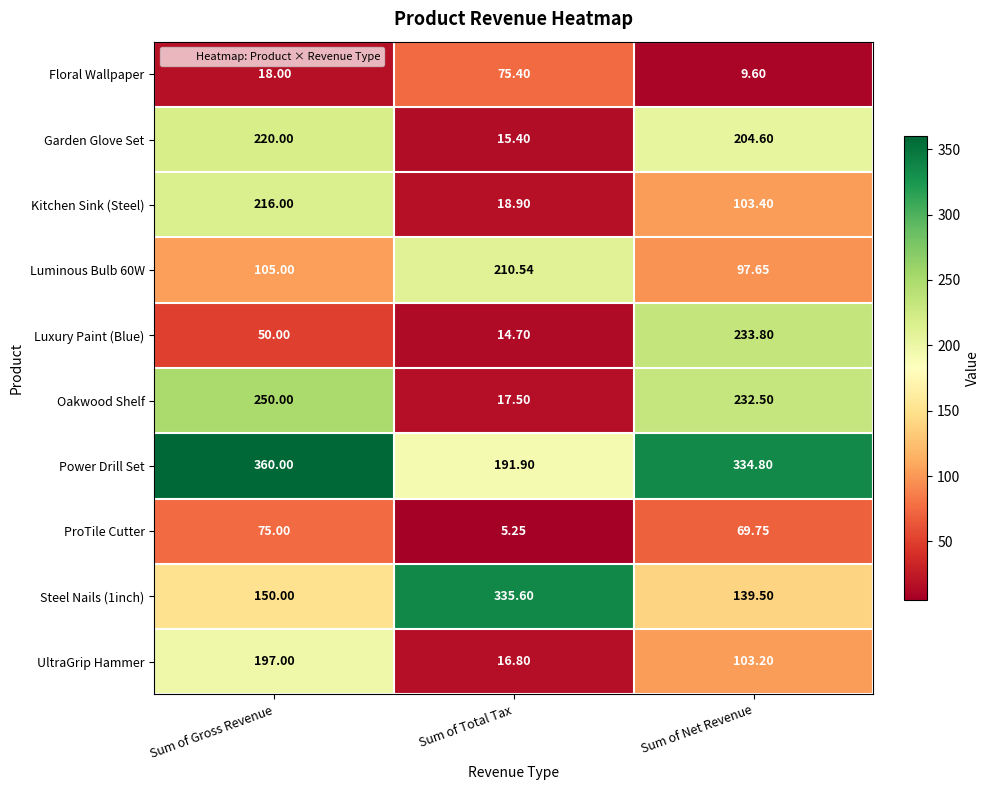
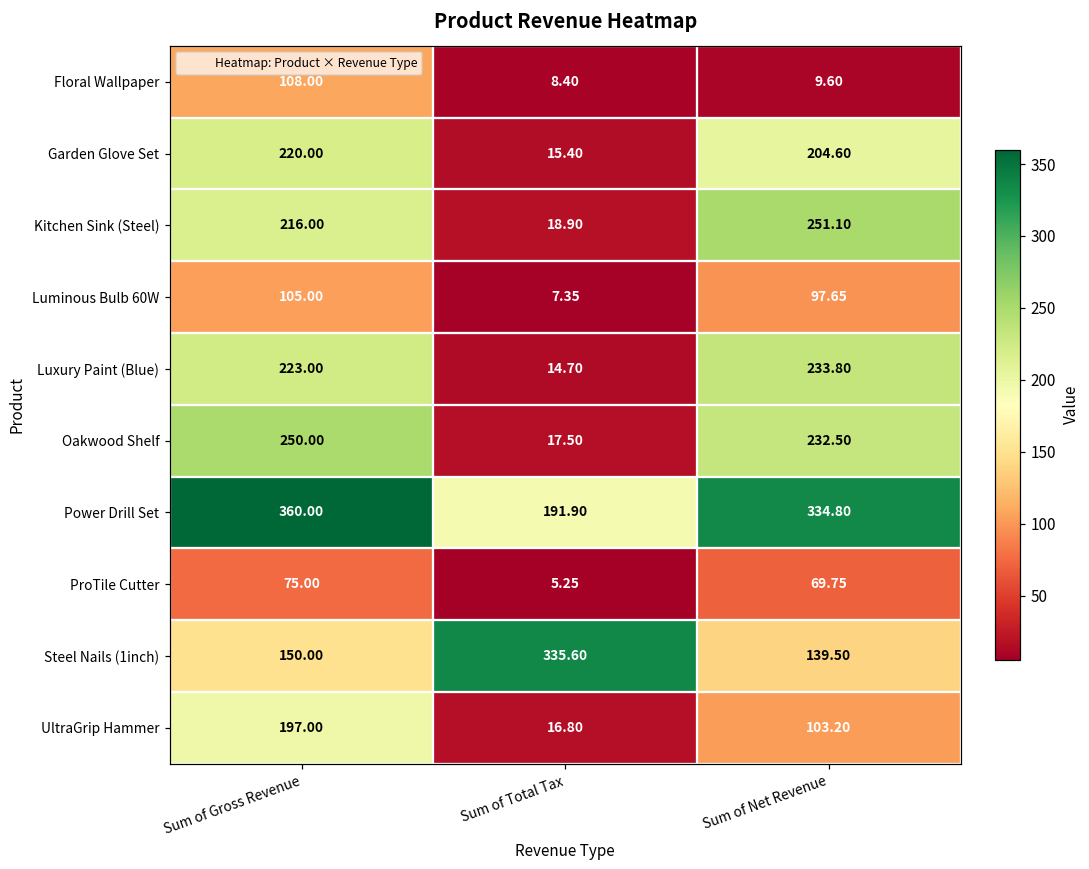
  {
    "Floral Wallpaper": {
-     "Sum of Gross Revenue": 18.00,
-     "Sum of Total Tax": 75.40,
+     "Sum of Gross Revenue": 108.00,
+     "Sum of Total Tax": 8.40,
      "Sum of Net Revenue": 9.60
    },
    "Garden Glove Set": {
      "Sum of Gross Revenue": 220.00,
      "Sum of Total Tax": 15.40,
      "Sum of Net Revenue": 204.60
    },
    "Kitchen Sink (Steel)": {
      "Sum of Gross Revenue": 216.00,
      "Sum of Total Tax": 18.90,
-     "Sum of Net Revenue": 103.40
+     "Sum of Net Revenue": 251.10
    },
    "Luminous Bulb 60W": {
      "Sum of Gross Revenue": 105.00,
-     "Sum of Total Tax": 210.54,
+     "Sum of Total Tax": 7.35,
      "Sum of Net Revenue": 97.65
    },
    "Luxury Paint (Blue)": {
-     "Sum of Gross Revenue": 50.00,
+     "Sum of Gross Revenue": 223.00,
      "Sum of Total Tax": 14.70,
      "Sum of Net Revenue": 233.80
    },
    "Oakwood Shelf": {
      "Sum of Gross Revenue": 250.00,
      "Sum of Total Tax": 17.50,
      "Sum of Net Revenue": 232.50
    },
    "Power Drill Set": {
      "Sum of Gross Revenue": 360.00,
      "Sum of Total Tax": 191.90,
      "Sum of Net Revenue": 334.80
    },
    "ProTile Cutter": {
      "Sum of Gross Revenue": 75.00,
      "Sum of Total Tax": 5.25,
      "Sum of Net Revenue": 69.75
    },
    "Steel Nails (1inch)": {
      "Sum of Gross Revenue": 150.00,
      "Sum of Total Tax": 335.60,
      "Sum of Net Revenue": 139.50
    },
    "UltraGrip Hammer": {
      "Sum of Gross Revenue": 197.00,
      "Sum of Total Tax": 16.80,
      "Sum of Net Revenue": 103.20
    }
  }
